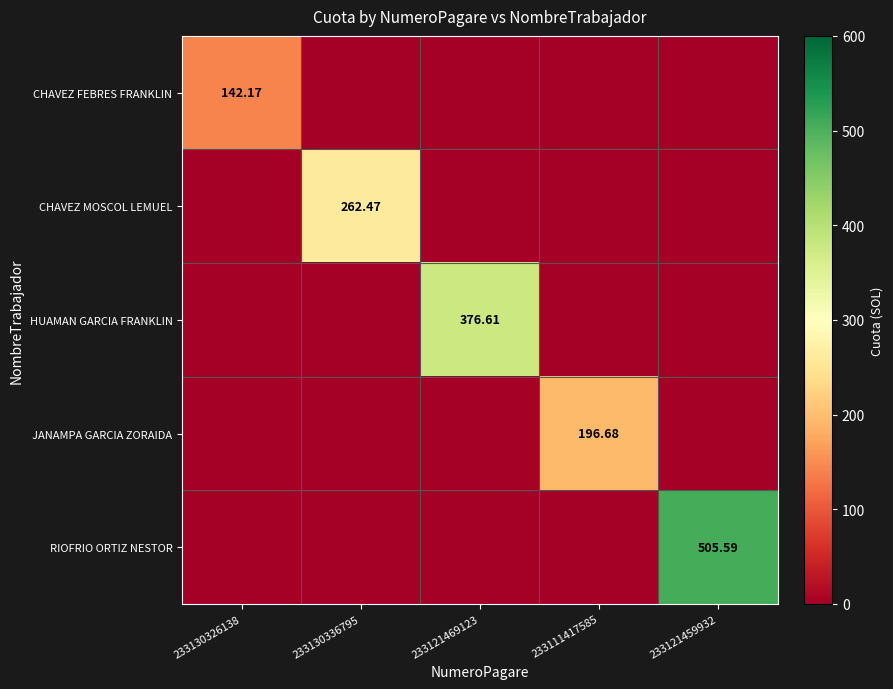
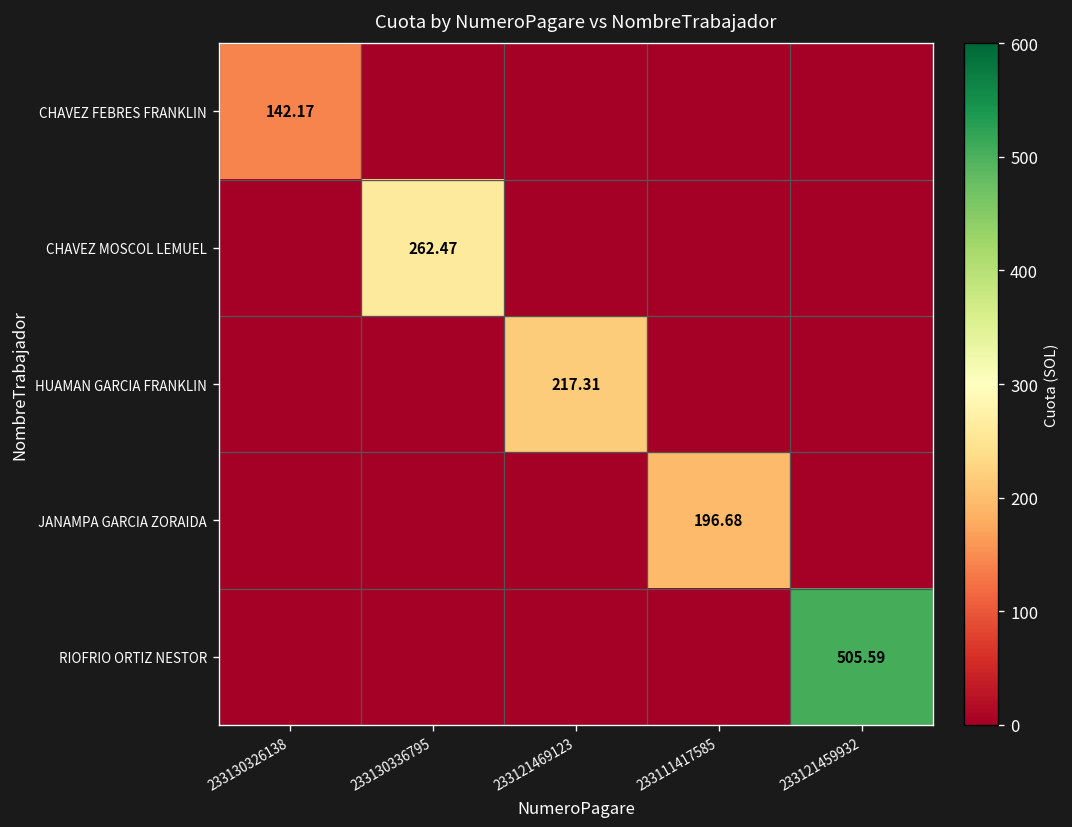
  {
    "CHAVEZ FEBRES FRANKLIN": {
      "233130326138": 142.17
    },
    "CHAVEZ MOSCOL LEMUEL": {
      "233130336795": 262.47
    },
    "HUAMAN GARCIA FRANKLIN": {
-     "233121469123": 376.61
+     "233121469123": 217.31
    },
    "JANAMPA GARCIA ZORAIDA": {
      "233111417585": 196.68
    },
    "RIOFRIO ORTIZ NESTOR": {
      "233121459932": 505.59
    }
  }
